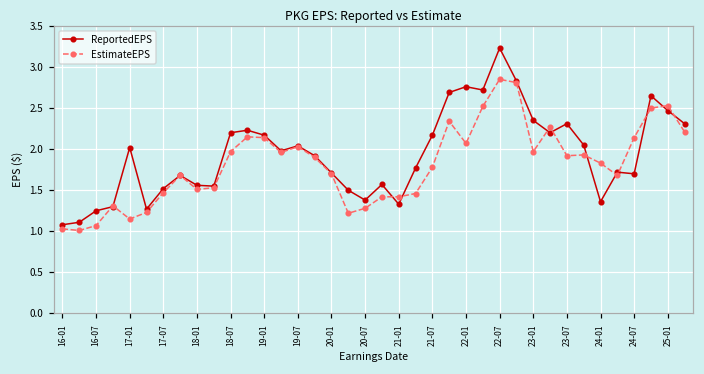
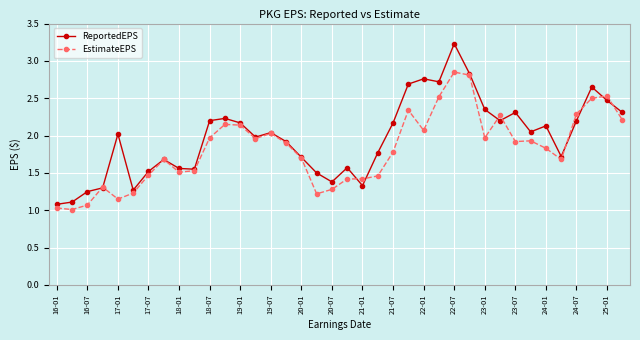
  {
    "ReportedEPS": {
      "16-01": 1.1,
      "16-07": 1.3,
      "17-01": 2.0,
      "17-07": 1.5,
      "18-01": 1.6,
      "18-07": 2.2,
      "20-07": 1.4,
      "21-01": 1.3,
      "21-07": 2.2,
      "22-01": 2.8,
      "22-07": 3.2,
      "23-01": 2.4,
      "23-07": 2.3,
-     "24-01": 1.4,
-     "24-07": 1.7,
+     "24-01": 2.1,
+     "24-07": 2.2,
      "25-01": 2.5
    },
    "EstimateEPS": {
      "16-01": 1.0,
      "16-07": 1.1,
      "17-01": 1.2,
      "17-07": 1.5,
      "18-01": 1.5,
      "18-07": 2.0,
      "20-07": 1.3,
      "21-01": 1.4,
      "21-07": 1.8,
      "22-01": 2.1,
      "22-07": 2.9,
      "23-01": 2.0,
      "23-07": 1.9,
      "24-01": 1.8,
-     "24-07": 2.1,
+     "24-07": 2.3,
      "25-01": 2.5
    }
  }
